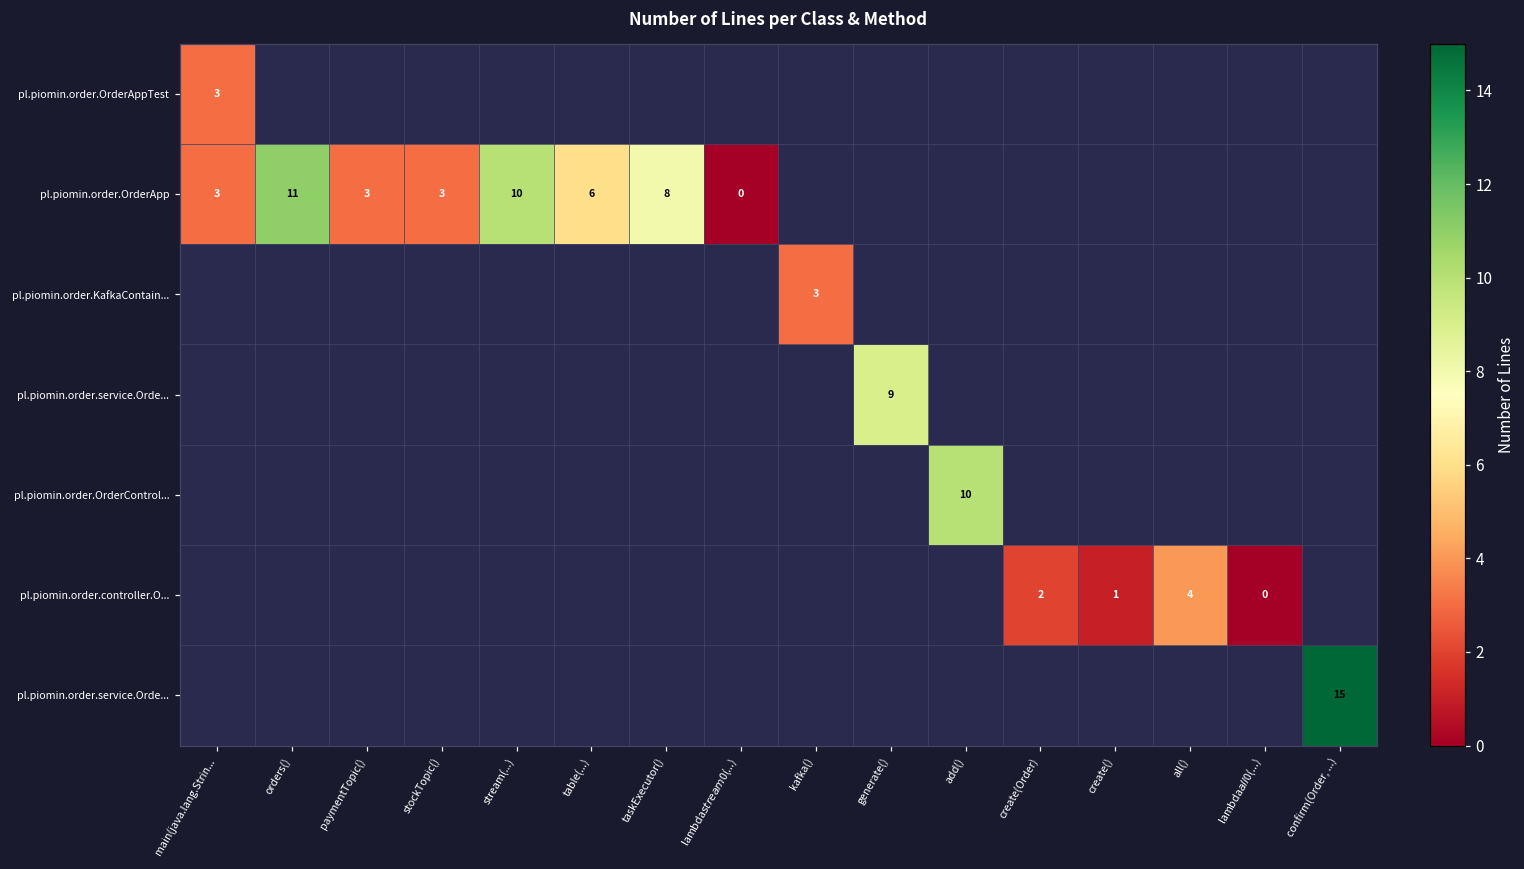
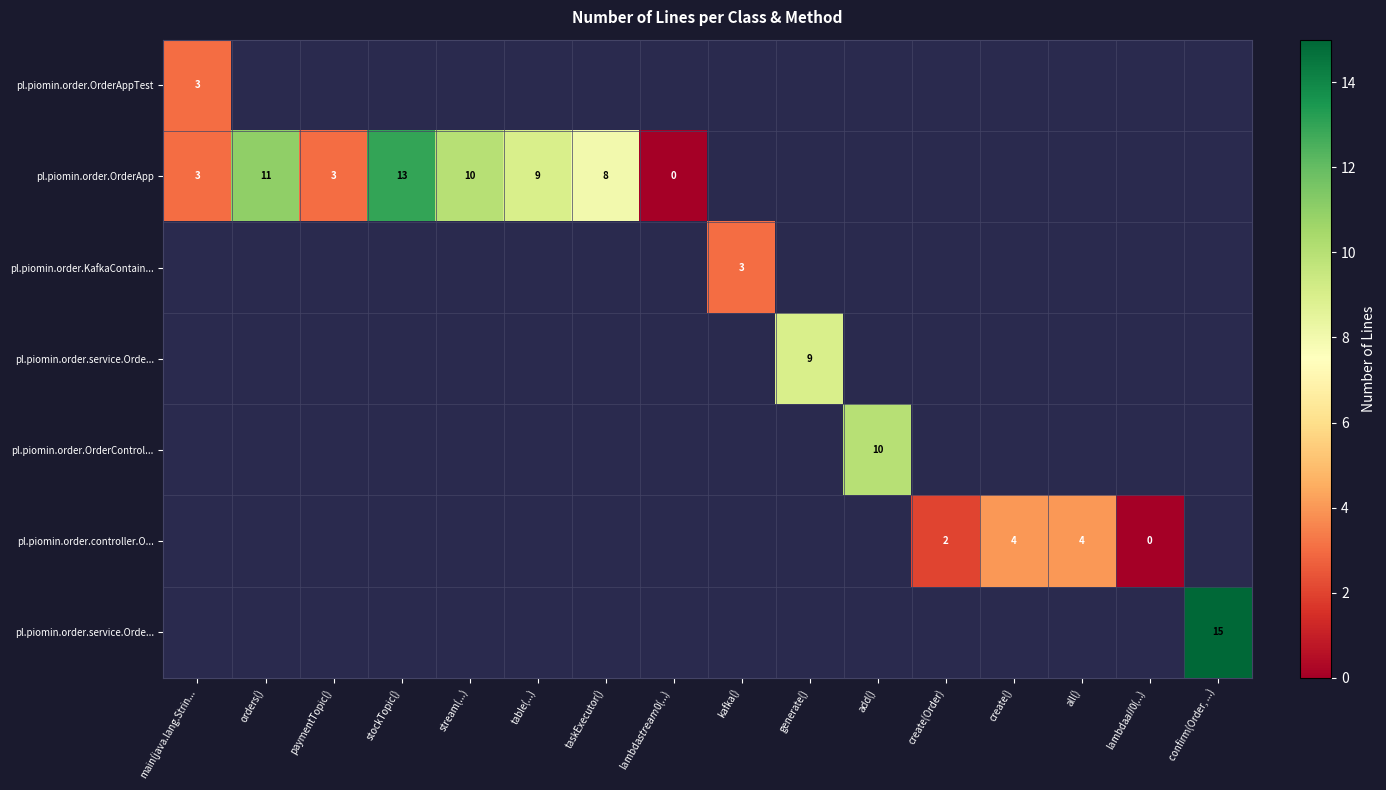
  {
    "pl.piomin.order.OrderAppTest": {
      "main(java.lang.Strin...": 3
    },
    "pl.piomin.order.OrderApp": {
      "main(java.lang.Strin...": 3,
      "orders()": 11,
      "paymentTopic()": 3,
-     "stockTopic()": 3,
+     "stockTopic()": 13,
      "stream(...)": 10,
-     "table(...)": 6,
+     "table(...)": 9,
      "taskExecutor()": 8
    },
    "pl.piomin.order.KafkaContain...": {
      "kafka()": 3
    },
    "pl.piomin.order.service.Orde...": {
      "generate()": 9,
      "confirm(Order, ...)": 15
    },
    "pl.piomin.order.OrderControl...": {
      "add()": 10
    },
    "pl.piomin.order.controller.O...": {
      "create(Order)": 2,
-     "create()": 1,
+     "create()": 4,
      "all()": 4
    }
  }
